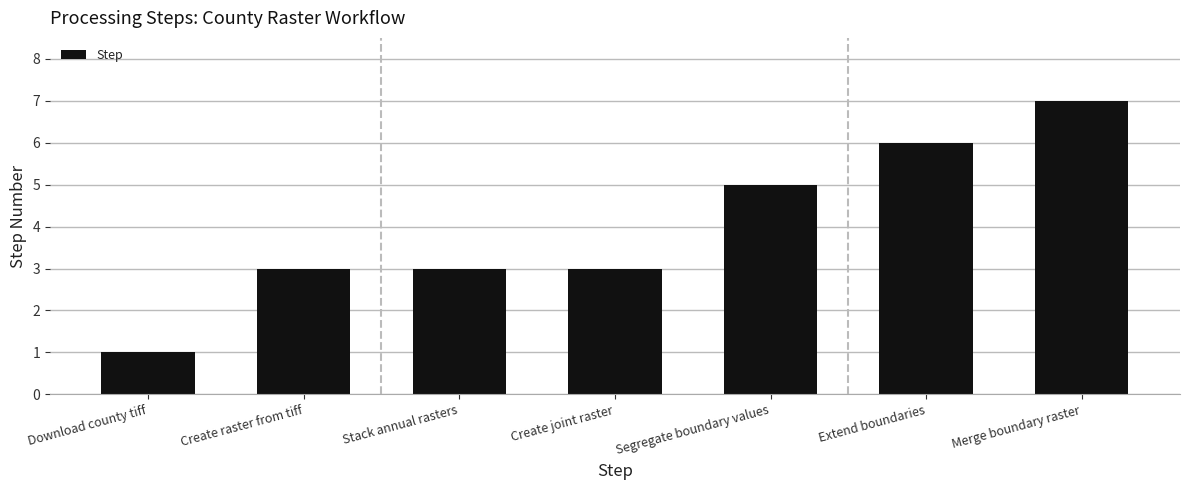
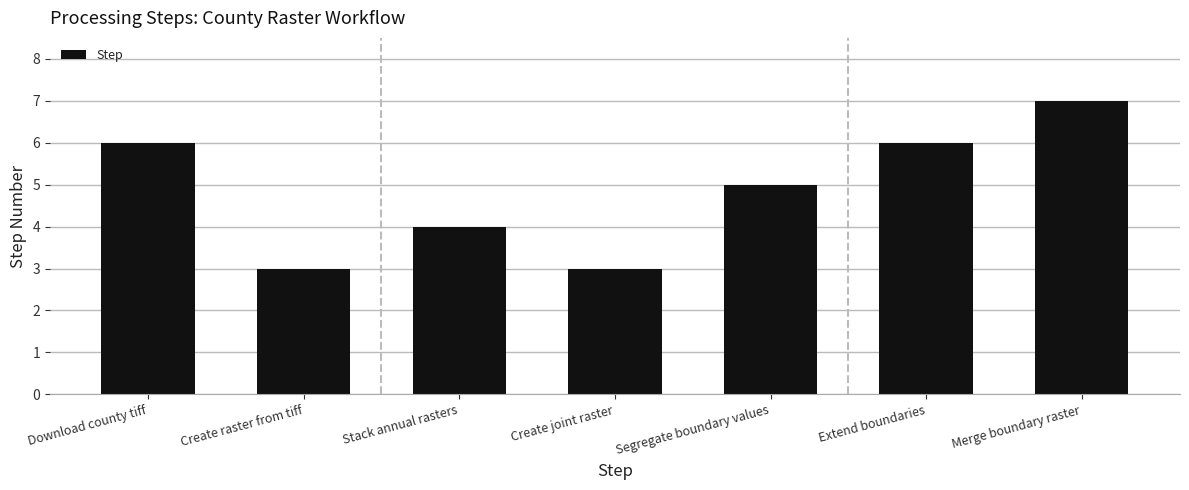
  {
-   "Download county tiff": 1,
+   "Download county tiff": 6,
    "Create raster from tiff": 3,
-   "Stack annual rasters": 3,
+   "Stack annual rasters": 4,
    "Create joint raster": 3,
    "Segregate boundary values": 5,
    "Extend boundaries": 6,
    "Merge boundary raster": 7
  }
